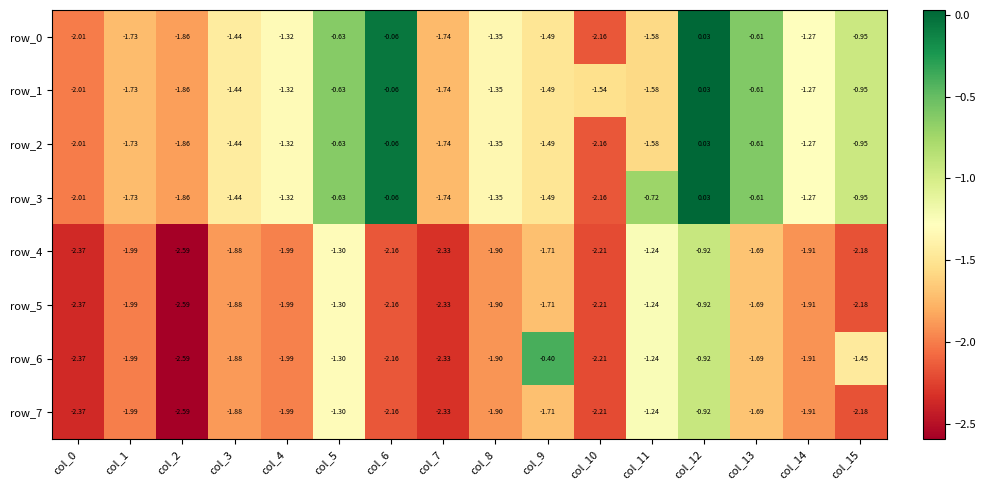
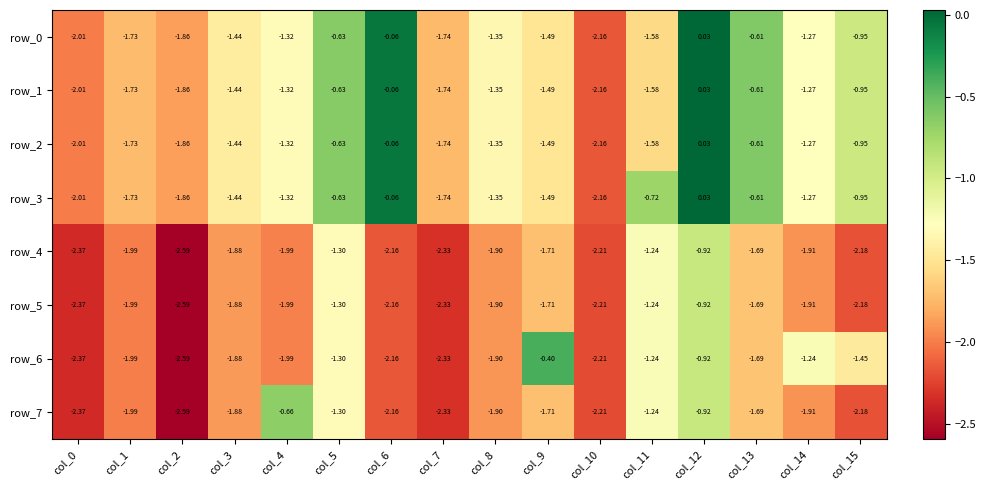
  {
    "row_0": {
      "col_0": -2.01,
      "col_1": -1.73,
      "col_2": -1.86,
      "col_3": -1.44,
      "col_4": -1.32,
      "col_5": -0.63,
      "col_6": -0.06,
      "col_7": -1.74,
      "col_8": -1.35,
      "col_9": -1.49,
      "col_10": -2.16,
      "col_11": -1.58,
      "col_12": 0.03,
      "col_13": -0.61,
      "col_14": -1.27,
      "col_15": -0.95
    },
    "row_1": {
      "col_0": -2.01,
      "col_1": -1.73,
      "col_2": -1.86,
      "col_3": -1.44,
      "col_4": -1.32,
      "col_5": -0.63,
      "col_6": -0.06,
      "col_7": -1.74,
      "col_8": -1.35,
      "col_9": -1.49,
-     "col_10": -1.54,
+     "col_10": -2.16,
      "col_11": -1.58,
      "col_12": 0.03,
      "col_13": -0.61,
      "col_14": -1.27,
      "col_15": -0.95
    },
    "row_2": {
      "col_0": -2.01,
      "col_1": -1.73,
      "col_2": -1.86,
      "col_3": -1.44,
      "col_4": -1.32,
      "col_5": -0.63,
      "col_6": -0.06,
      "col_7": -1.74,
      "col_8": -1.35,
      "col_9": -1.49,
      "col_10": -2.16,
      "col_11": -1.58,
      "col_12": 0.03,
      "col_13": -0.61,
      "col_14": -1.27,
      "col_15": -0.95
    },
    "row_3": {
      "col_0": -2.01,
      "col_1": -1.73,
      "col_2": -1.86,
      "col_3": -1.44,
      "col_4": -1.32,
      "col_5": -0.63,
      "col_6": -0.06,
      "col_7": -1.74,
      "col_8": -1.35,
      "col_9": -1.49,
      "col_10": -2.16,
      "col_11": -0.72,
      "col_12": 0.03,
      "col_13": -0.61,
      "col_14": -1.27,
      "col_15": -0.95
    },
    "row_4": {
      "col_0": -2.37,
      "col_1": -1.99,
      "col_2": -2.59,
      "col_3": -1.88,
      "col_4": -1.99,
      "col_5": -1.30,
      "col_6": -2.16,
      "col_7": -2.33,
      "col_8": -1.90,
      "col_9": -1.71,
      "col_10": -2.21,
      "col_11": -1.24,
      "col_12": -0.92,
      "col_13": -1.69,
      "col_14": -1.91,
      "col_15": -2.18
    },
    "row_5": {
      "col_0": -2.37,
      "col_1": -1.99,
      "col_2": -2.59,
      "col_3": -1.88,
      "col_4": -1.99,
      "col_5": -1.30,
      "col_6": -2.16,
      "col_7": -2.33,
      "col_8": -1.90,
      "col_9": -1.71,
      "col_10": -2.21,
      "col_11": -1.24,
      "col_12": -0.92,
      "col_13": -1.69,
      "col_14": -1.91,
      "col_15": -2.18
    },
    "row_6": {
      "col_0": -2.37,
      "col_1": -1.99,
      "col_2": -2.59,
      "col_3": -1.88,
      "col_4": -1.99,
      "col_5": -1.30,
      "col_6": -2.16,
      "col_7": -2.33,
      "col_8": -1.90,
      "col_9": -0.40,
      "col_10": -2.21,
      "col_11": -1.24,
      "col_12": -0.92,
      "col_13": -1.69,
-     "col_14": -1.91,
+     "col_14": -1.24,
      "col_15": -1.45
    },
    "row_7": {
      "col_0": -2.37,
      "col_1": -1.99,
      "col_2": -2.59,
      "col_3": -1.88,
-     "col_4": -1.99,
+     "col_4": -0.66,
      "col_5": -1.30,
      "col_6": -2.16,
      "col_7": -2.33,
      "col_8": -1.90,
      "col_9": -1.71,
      "col_10": -2.21,
      "col_11": -1.24,
      "col_12": -0.92,
      "col_13": -1.69,
      "col_14": -1.91,
      "col_15": -2.18
    }
  }
